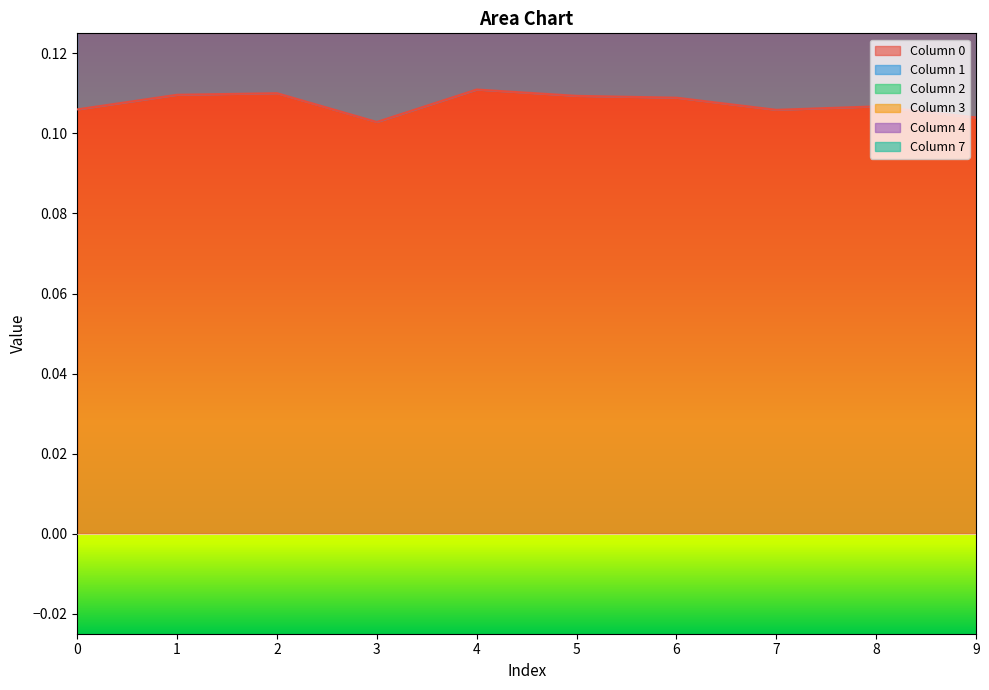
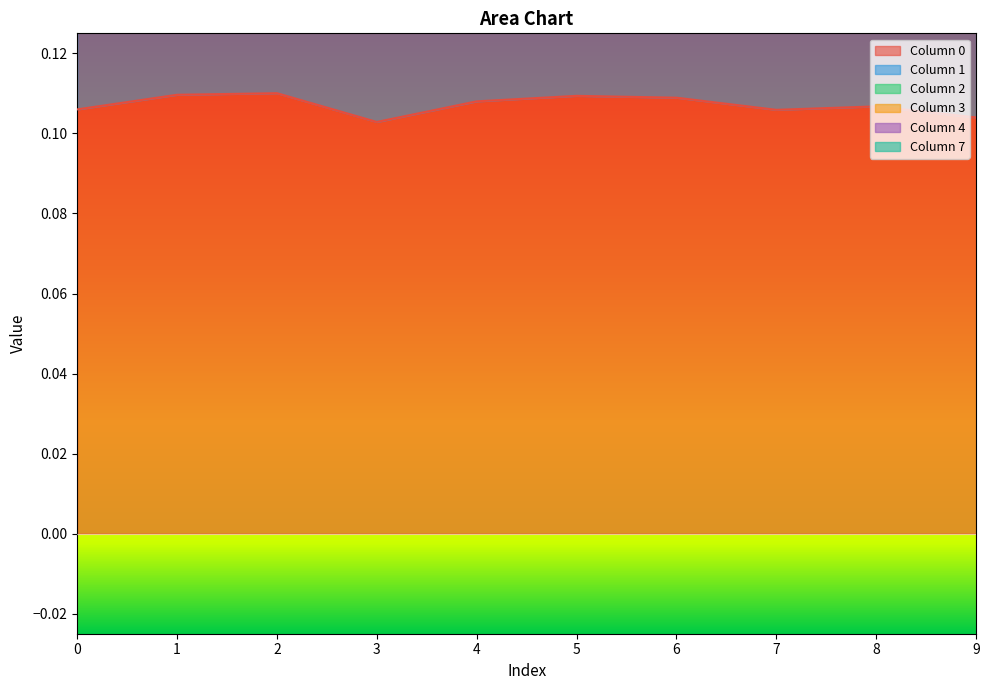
  {
    "Column 0": {
      "0": 0.106,
      "1": 0.110,
      "2": 0.110,
      "3": 0.103,
-     "4": 0.111,
+     "4": 0.108,
      "5": 0.109,
      "6": 0.109,
      "7": 0.106,
      "9": 0.104
    }
  }
